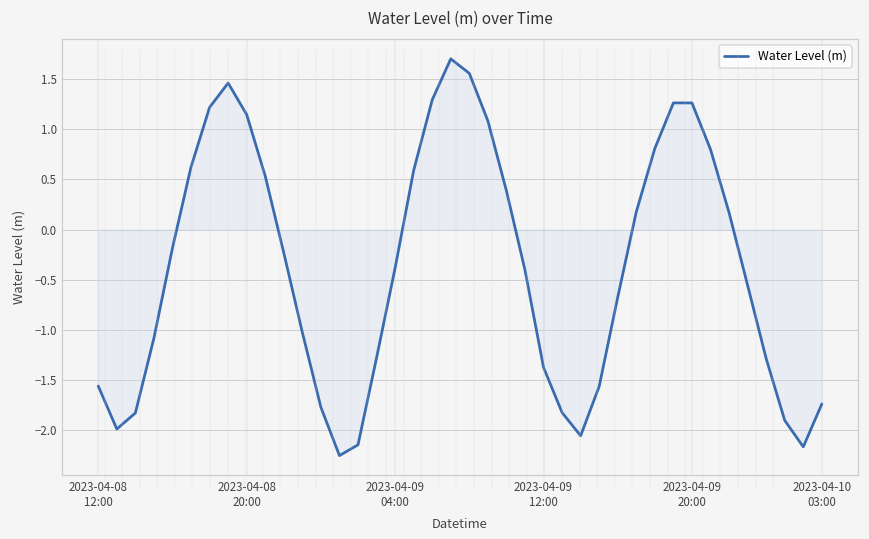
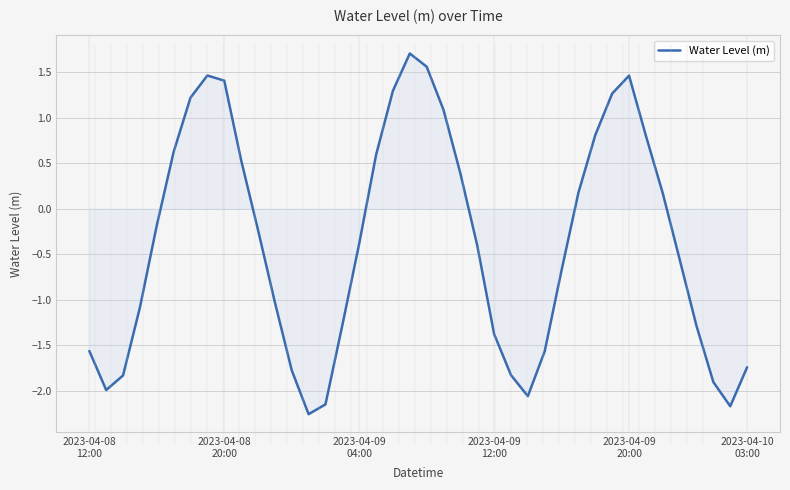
  {
    "Water Level (m)": {
      "2023-04-08 12:00": -1.6,
-     "2023-04-08 20:00": 1.1,
+     "2023-04-08 20:00": 1.4,
      "2023-04-09 04:00": -0.4,
      "2023-04-09 12:00": -1.4,
-     "2023-04-09 20:00": 1.3,
+     "2023-04-09 20:00": 1.5,
      "2023-04-10 03:00": -1.7
    }
  }
